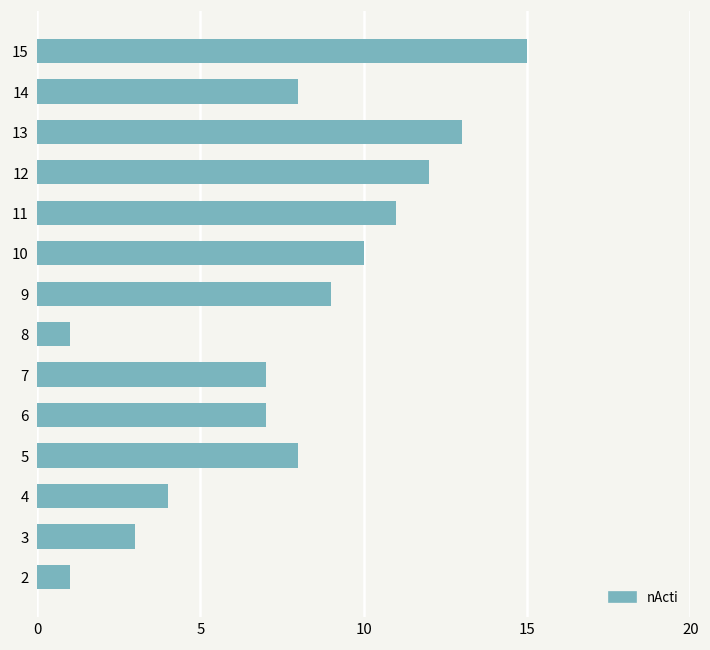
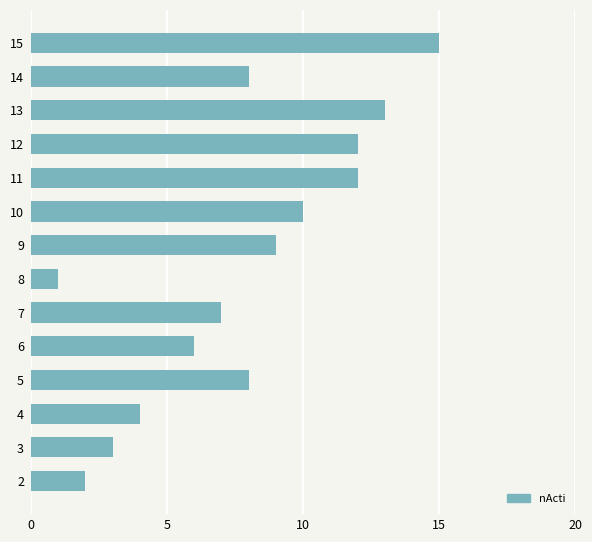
  {
    "15": 15,
    "14": 8,
    "13": 13,
    "12": 12,
-   "11": 11,
+   "11": 12,
    "10": 10,
    "9": 9,
    "8": 1,
    "7": 7,
-   "6": 7,
+   "6": 6,
    "5": 8,
    "4": 4,
    "3": 3,
-   "2": 1
+   "2": 2
  }
